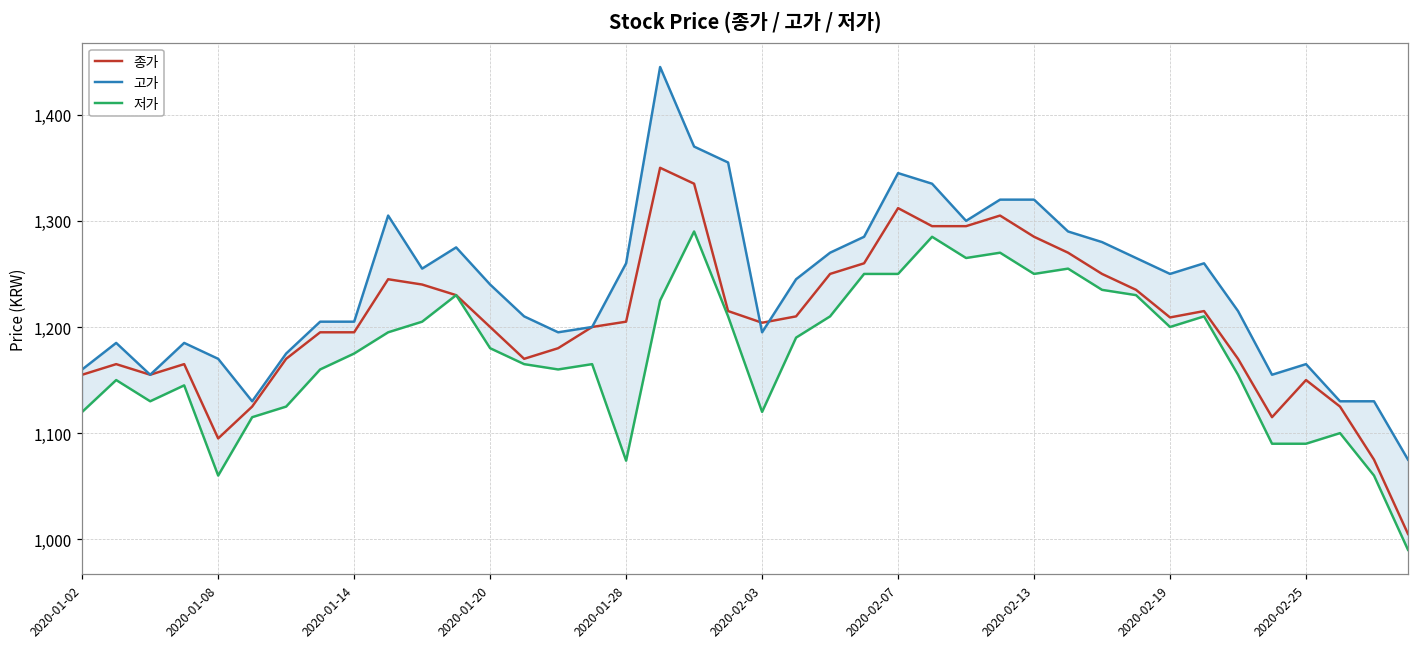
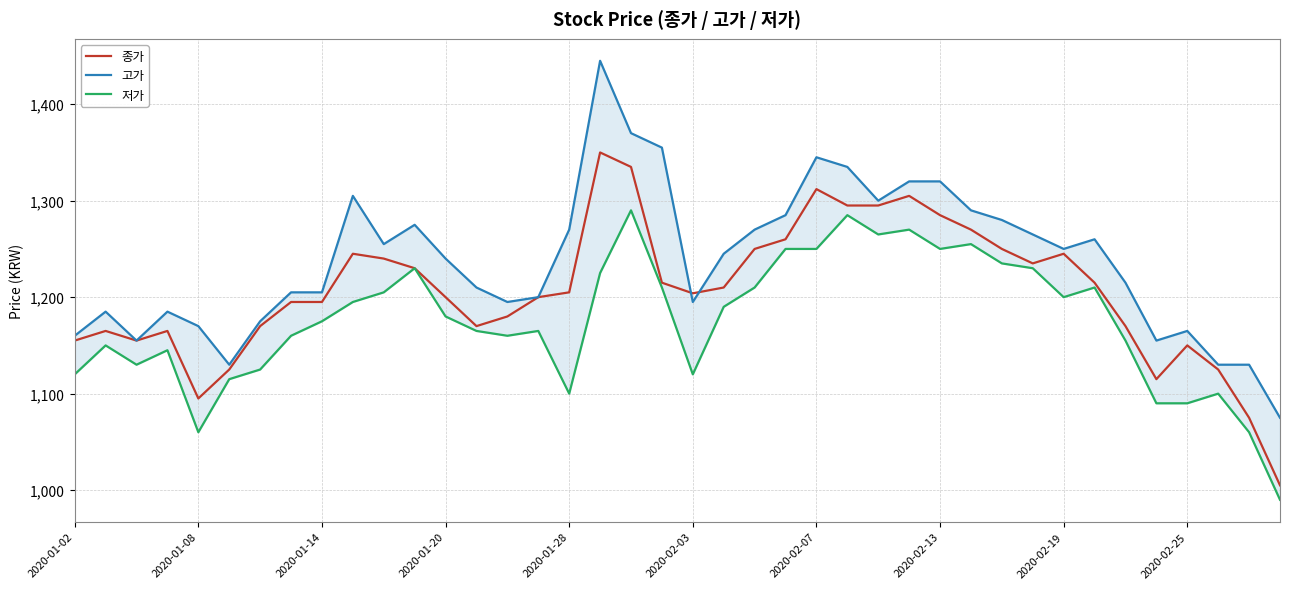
  {
    "종가": {
      "2020-01-02": "1,160",
      "2020-01-08": "1,100",
      "2020-01-14": "1,200",
      "2020-01-20": "1,200",
      "2020-01-28": "1,210",
      "2020-02-03": "1,200",
      "2020-02-07": "1,310",
      "2020-02-13": "1,290",
-     "2020-02-19": "1,210",
+     "2020-02-19": "1,250",
      "2020-02-25": "1,150"
    },
    "고가": {
      "2020-01-02": "1,160",
      "2020-01-08": "1,170",
      "2020-01-14": "1,210",
      "2020-01-20": "1,240",
-     "2020-01-28": "1,260",
+     "2020-01-28": "1,270",
      "2020-02-03": "1,200",
      "2020-02-07": "1,350",
      "2020-02-13": "1,320",
      "2020-02-19": "1,250",
      "2020-02-25": "1,170"
    },
    "저가": {
      "2020-01-02": "1,120",
      "2020-01-08": "1,060",
      "2020-01-14": "1,180",
      "2020-01-20": "1,180",
-     "2020-01-28": "1,070",
+     "2020-01-28": "1,100",
      "2020-02-03": "1,120",
      "2020-02-07": "1,250",
      "2020-02-13": "1,250",
      "2020-02-19": "1,200",
      "2020-02-25": "1,090"
    }
  }
